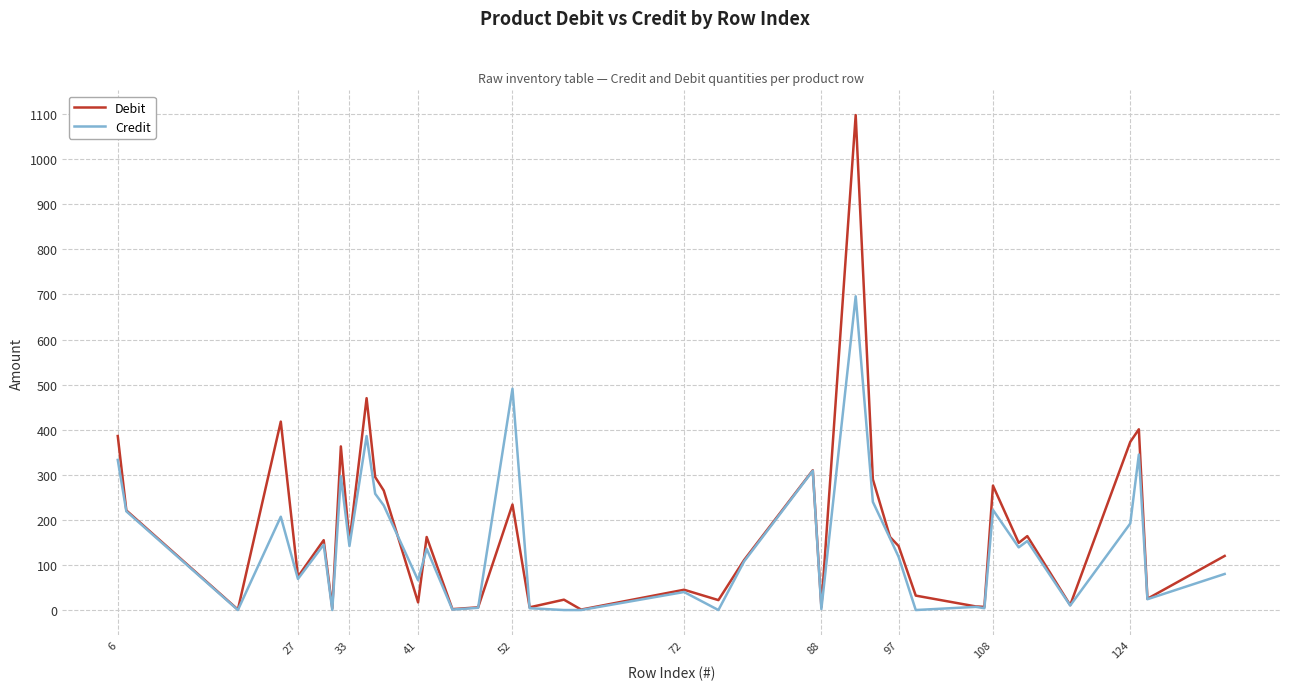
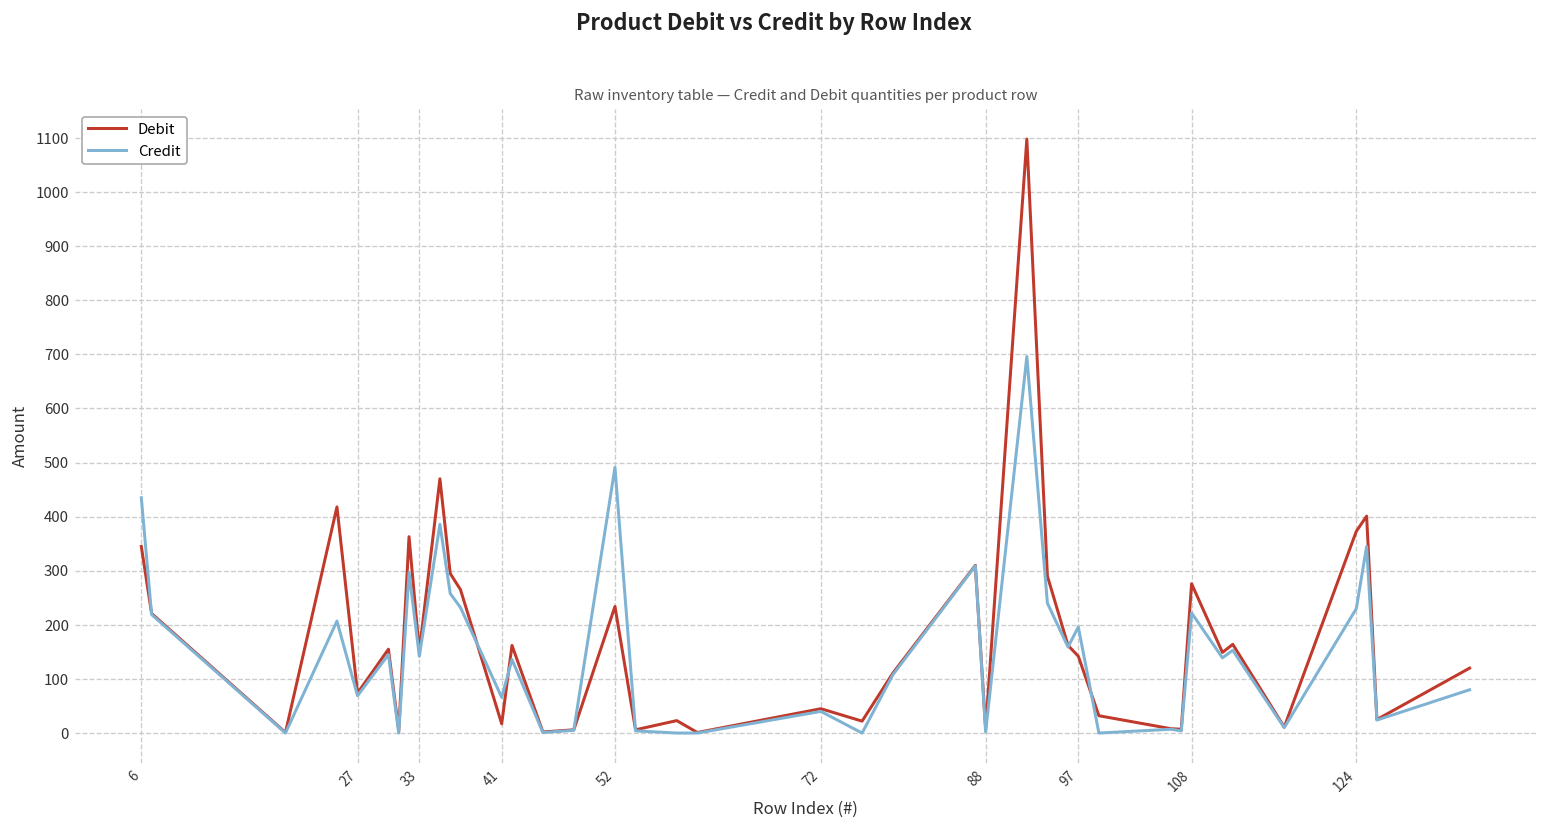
  {
    "Debit": {
-     "6": 390,
+     "6": 350,
      "33": 150,
      "41": 20,
      "52": 230,
      "97": 140,
      "108": 280,
      "124": 370
    },
    "Credit": {
-     "6": 330,
+     "6": 440,
      "33": 140,
      "41": 70,
      "52": 490,
-     "97": 120,
+     "97": 200,
      "108": 220,
-     "124": 190
+     "124": 230
    }
  }
